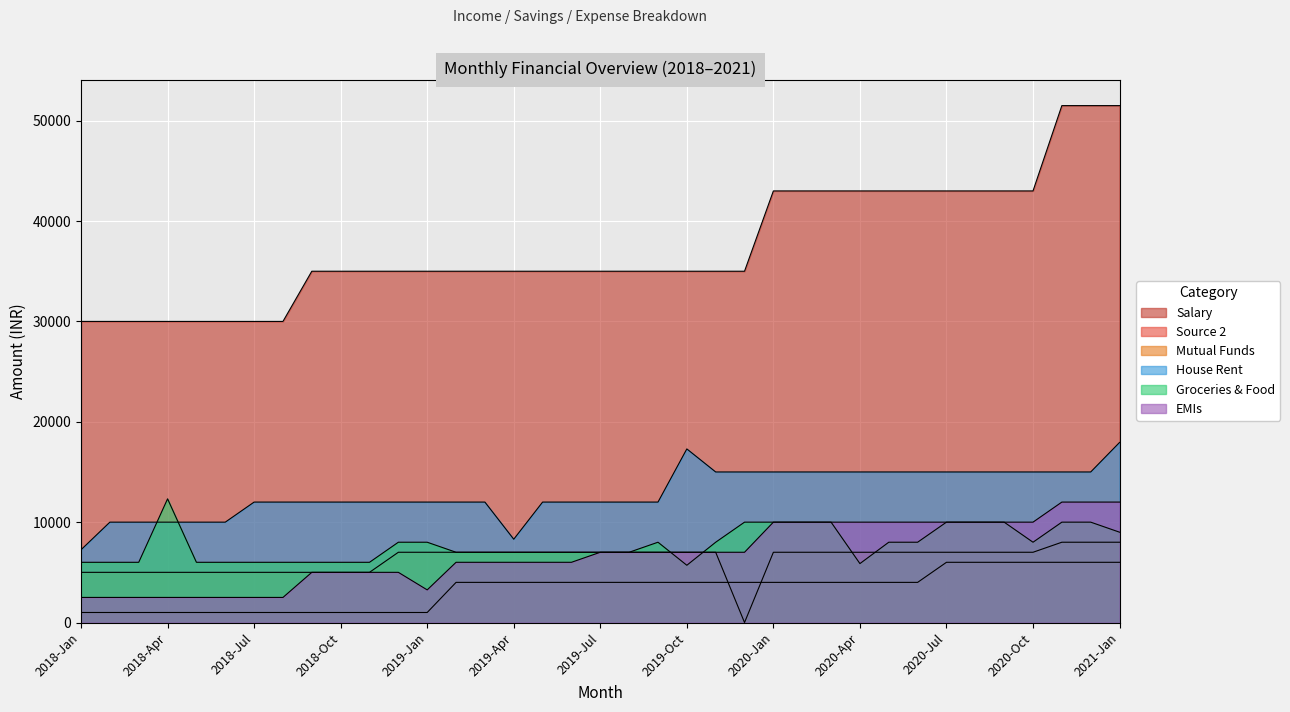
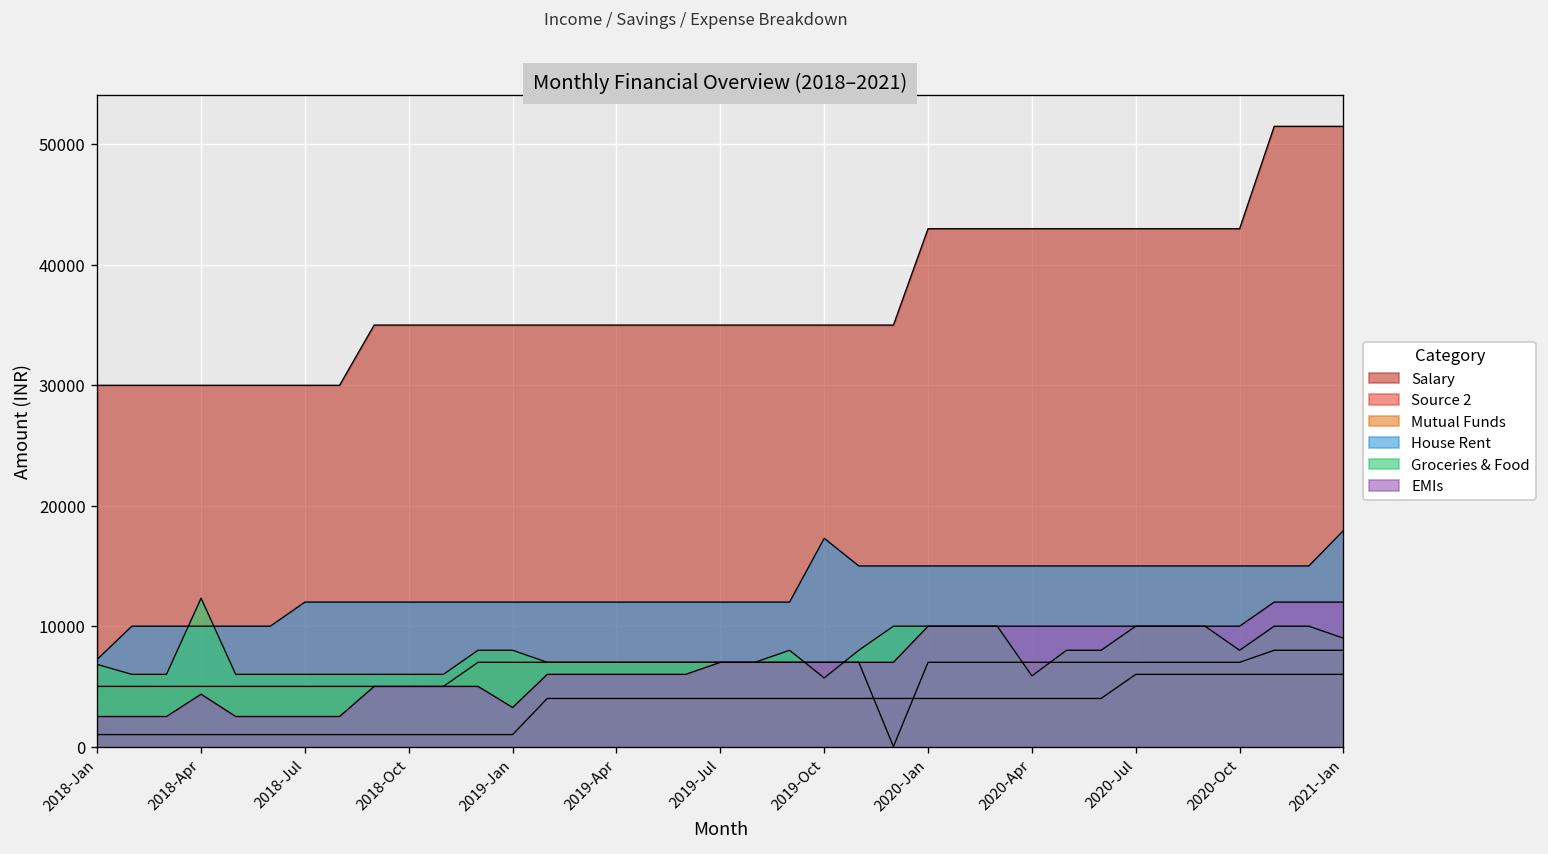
  {
    "House Rent": {
      "2018-Jan": 7300,
      "2018-Apr": 10000,
      "2018-Jul": 12000,
      "2018-Oct": 12000,
      "2019-Jan": 12000,
-     "2019-Apr": 8300,
+     "2019-Apr": 12000,
      "2019-Jul": 12000,
      "2019-Oct": 17300,
      "2020-Jan": 15000,
      "2020-Apr": 15000,
      "2020-Jul": 15000,
      "2020-Oct": 15000,
      "2021-Jan": 17900
    },
    "Groceries & Food": {
-     "2018-Jan": 6000,
+     "2018-Jan": 6800,
      "2018-Apr": 12300,
      "2018-Jul": 6000,
      "2018-Oct": 6000,
      "2019-Jan": 8000,
      "2019-Oct": 5700,
      "2020-Apr": 5900,
      "2020-Oct": 8000,
      "2021-Jan": 9000
    },
    "EMIs": {
      "2018-Jan": 2500,
-     "2018-Apr": 2500,
+     "2018-Apr": 4400,
      "2018-Jul": 2500,
      "2019-Jan": 3300,
      "2019-Apr": 6000,
      "2020-Apr": 10000,
      "2020-Oct": 10000,
      "2021-Jan": 12000
    }
  }
